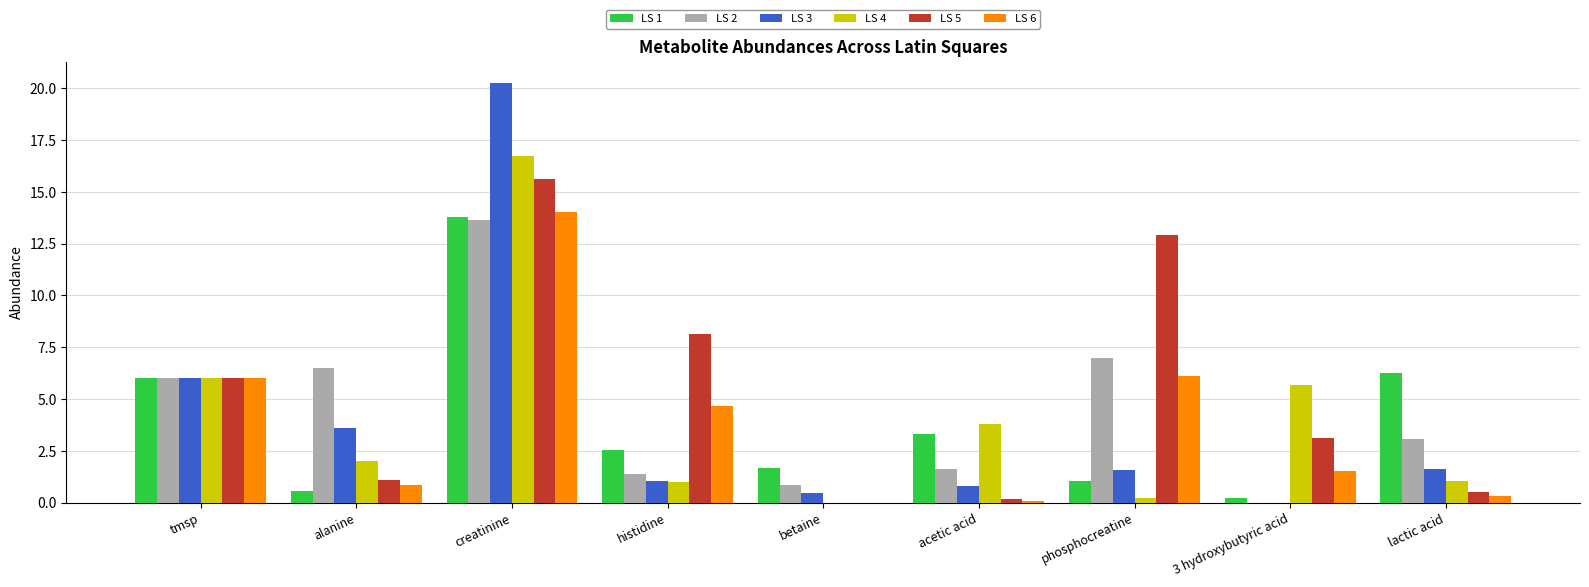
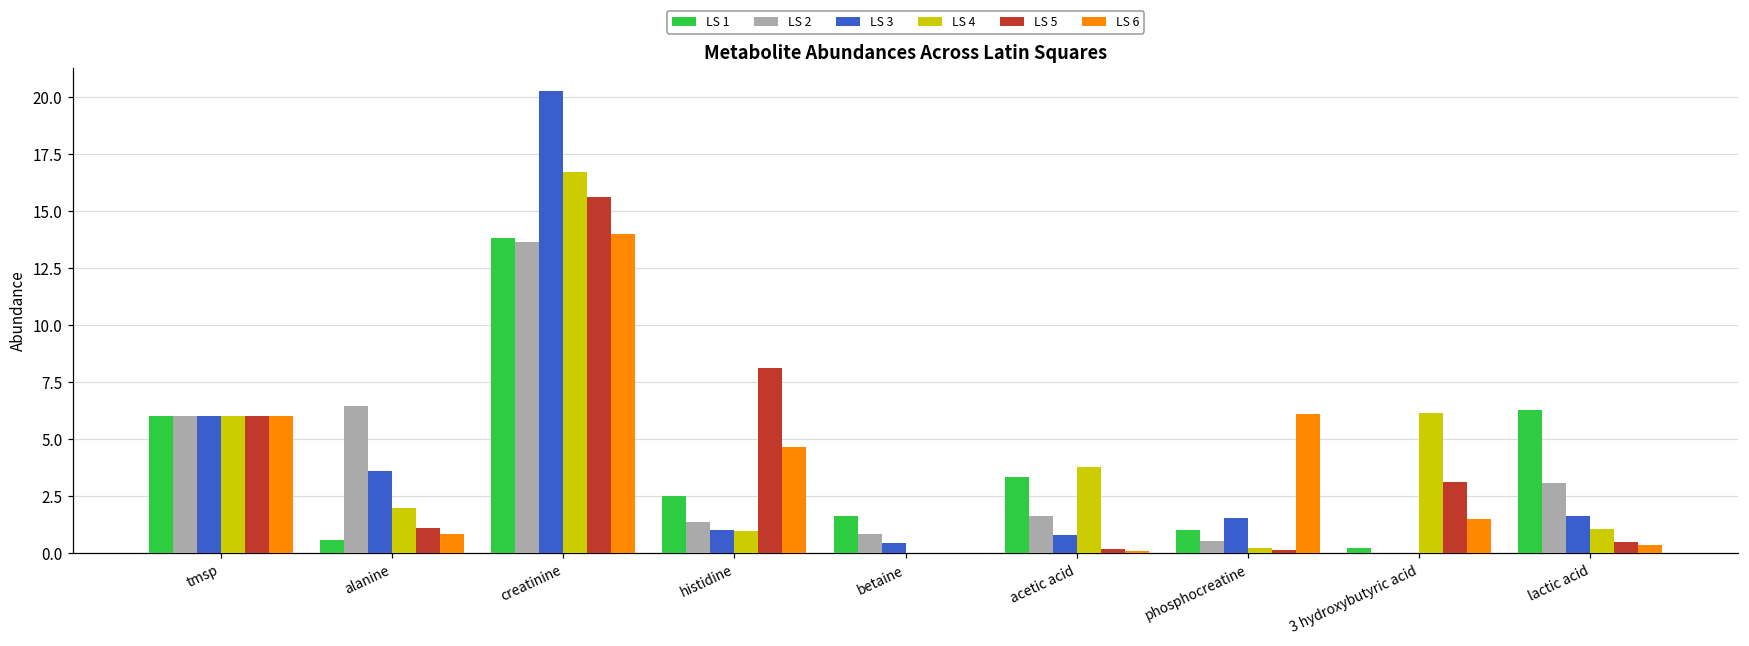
  {
    "LS 1": {
      "tmsp": 6.0,
      "alanine": 0.6,
      "creatinine": 13.8,
      "histidine": 2.5,
      "betaine": 1.6,
      "acetic acid": 3.3,
      "phosphocreatine": 1.0,
      "3 hydroxybutyric acid": 0.2,
      "lactic acid": 6.3
    },
    "LS 2": {
      "tmsp": 6.0,
      "alanine": 6.5,
      "creatinine": 13.6,
      "histidine": 1.4,
      "betaine": 0.8,
      "acetic acid": 1.6,
-     "phosphocreatine": 7.0,
+     "phosphocreatine": 0.5,
      "3 hydroxybutyric acid": 0.0,
      "lactic acid": 3.1
    },
    "LS 3": {
      "tmsp": 6.0,
      "alanine": 3.6,
      "creatinine": 20.3,
      "histidine": 1.0,
      "betaine": 0.5,
      "acetic acid": 0.8,
      "phosphocreatine": 1.6,
      "3 hydroxybutyric acid": 0.0,
      "lactic acid": 1.6
    },
    "LS 4": {
      "tmsp": 6.0,
      "alanine": 2.0,
      "creatinine": 16.7,
      "histidine": 1.0,
      "betaine": 0.0,
      "acetic acid": 3.8,
      "phosphocreatine": 0.2,
-     "3 hydroxybutyric acid": 5.7,
+     "3 hydroxybutyric acid": 6.1,
      "lactic acid": 1.0
    },
    "LS 5": {
      "tmsp": 6.0,
      "alanine": 1.1,
      "creatinine": 15.6,
      "histidine": 8.1,
      "betaine": 0.0,
      "acetic acid": 0.2,
-     "phosphocreatine": 12.9,
+     "phosphocreatine": 0.1,
      "3 hydroxybutyric acid": 3.1,
      "lactic acid": 0.5
    },
    "LS 6": {
      "tmsp": 6.0,
      "alanine": 0.8,
      "creatinine": 14.0,
      "histidine": 4.6,
      "betaine": 0.0,
      "phosphocreatine": 6.1,
      "3 hydroxybutyric acid": 1.5,
      "lactic acid": 0.3
    }
  }
